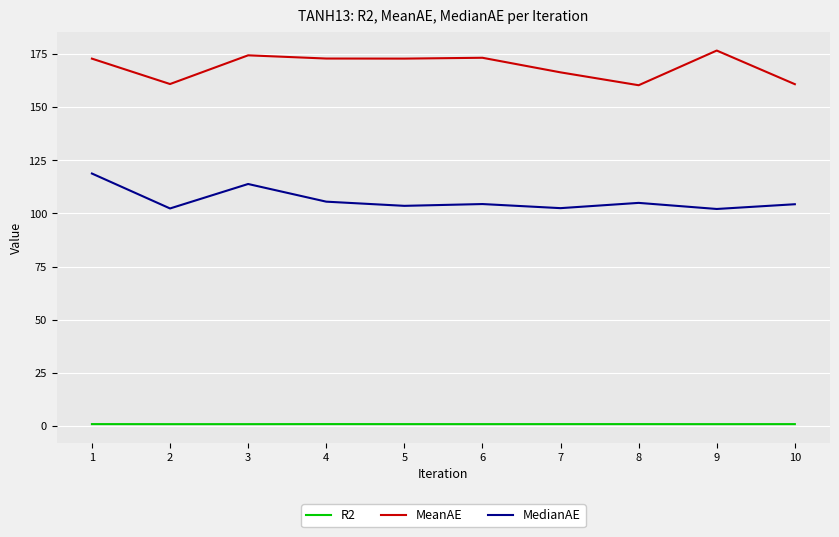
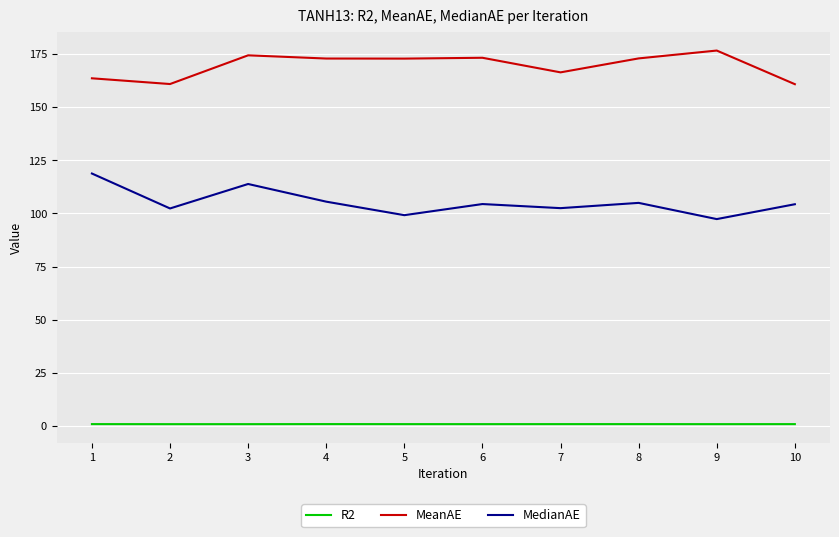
  {
    "R2": {
      "1": 1,
      "2": 1,
      "3": 1,
      "4": 1,
      "5": 1,
      "6": 1,
      "7": 1,
      "8": 1,
      "9": 1,
      "10": 1
    },
    "MeanAE": {
-     "1": 173,
+     "1": 164,
      "2": 161,
      "3": 174,
      "4": 173,
      "5": 173,
      "6": 173,
      "7": 166,
-     "8": 160,
+     "8": 173,
      "9": 177,
      "10": 161
    },
    "MedianAE": {
      "1": 119,
      "2": 102,
      "3": 114,
      "4": 106,
-     "5": 104,
+     "5": 99,
      "6": 104,
      "7": 102,
      "8": 105,
-     "9": 102,
+     "9": 97,
      "10": 104
    }
  }
